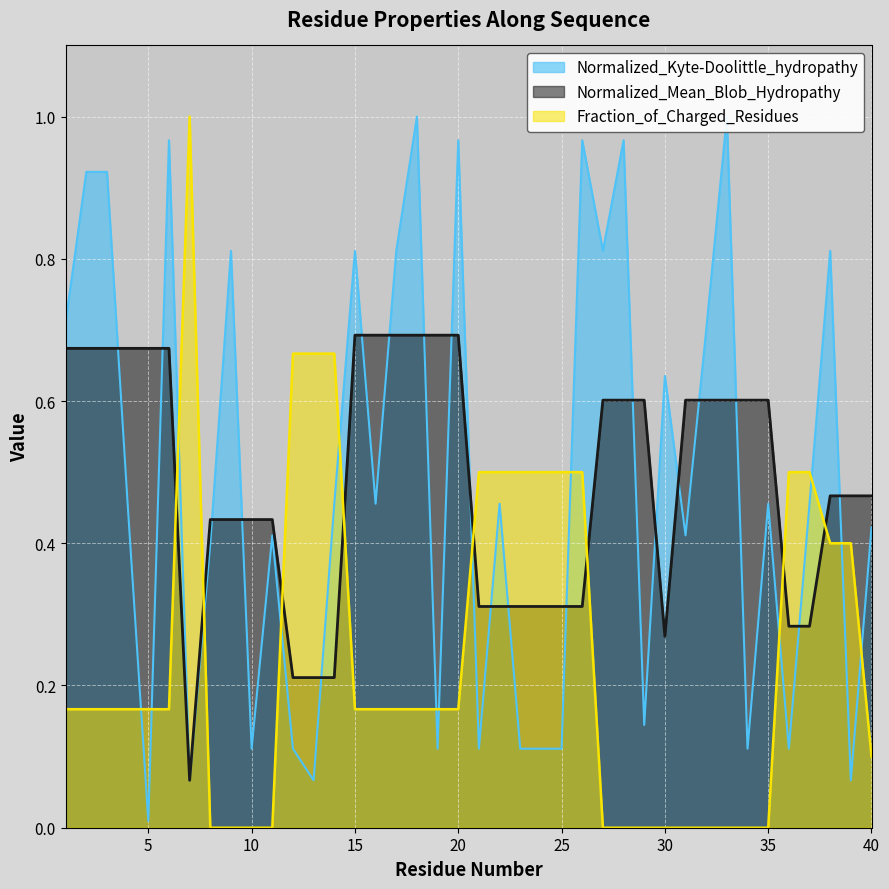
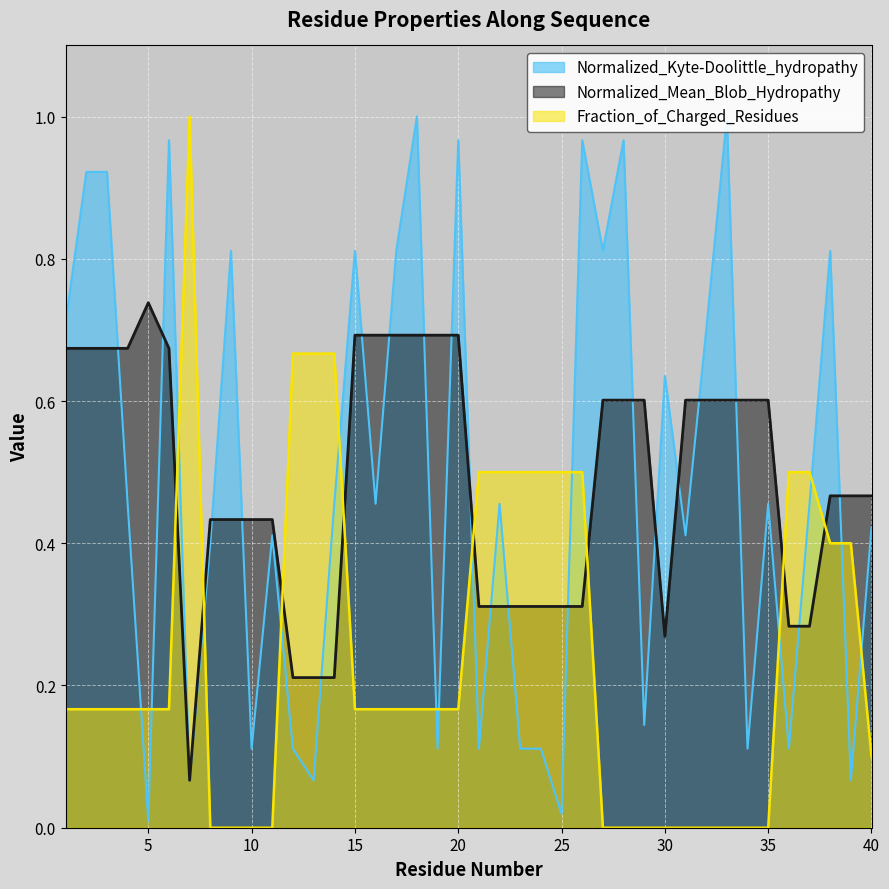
  {
    "Normalized_Kyte-Doolittle_hydropathy": {
      "5": 0.01,
      "10": 0.11,
      "15": 0.81,
      "20": 0.97,
-     "25": 0.11,
+     "25": 0.02,
      "30": 0.64,
      "35": 0.46,
      "40": 0.42
    },
    "Normalized_Mean_Blob_Hydropathy": {
-     "5": 0.67,
+     "5": 0.74,
      "10": 0.43,
      "15": 0.69,
      "20": 0.69,
      "25": 0.31,
      "30": 0.27,
      "35": 0.60,
      "40": 0.47
    },
    "Fraction_of_Charged_Residues": {
      "5": 0.17,
      "10": 0.00,
      "15": 0.17,
      "20": 0.17,
      "25": 0.50,
      "30": 0.00,
      "35": 0.00,
      "40": 0.10
    }
  }
